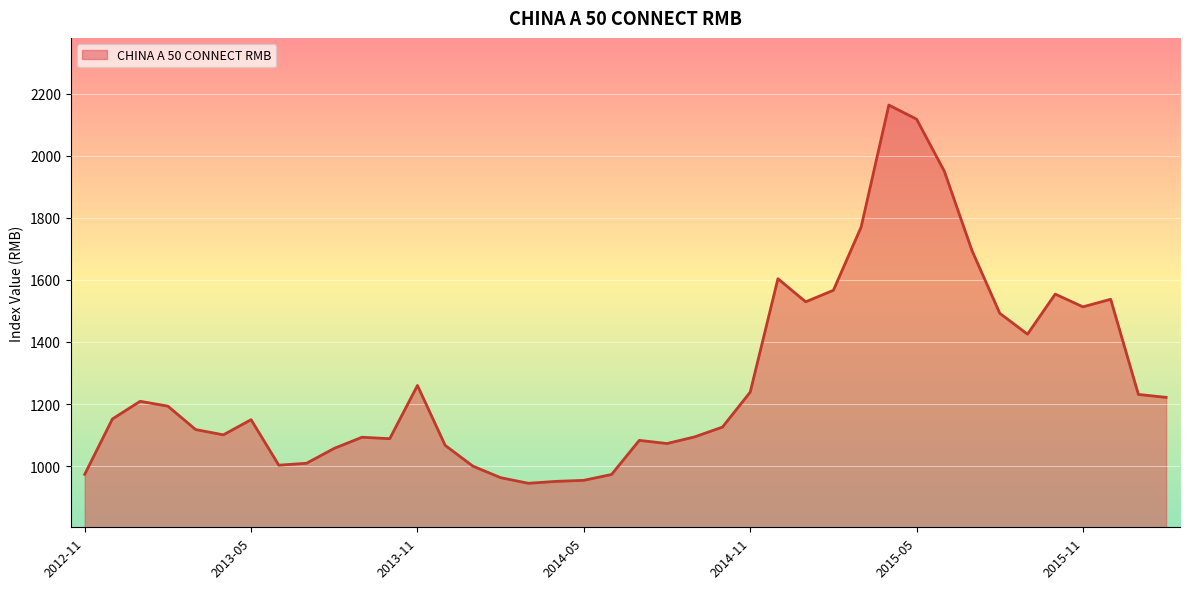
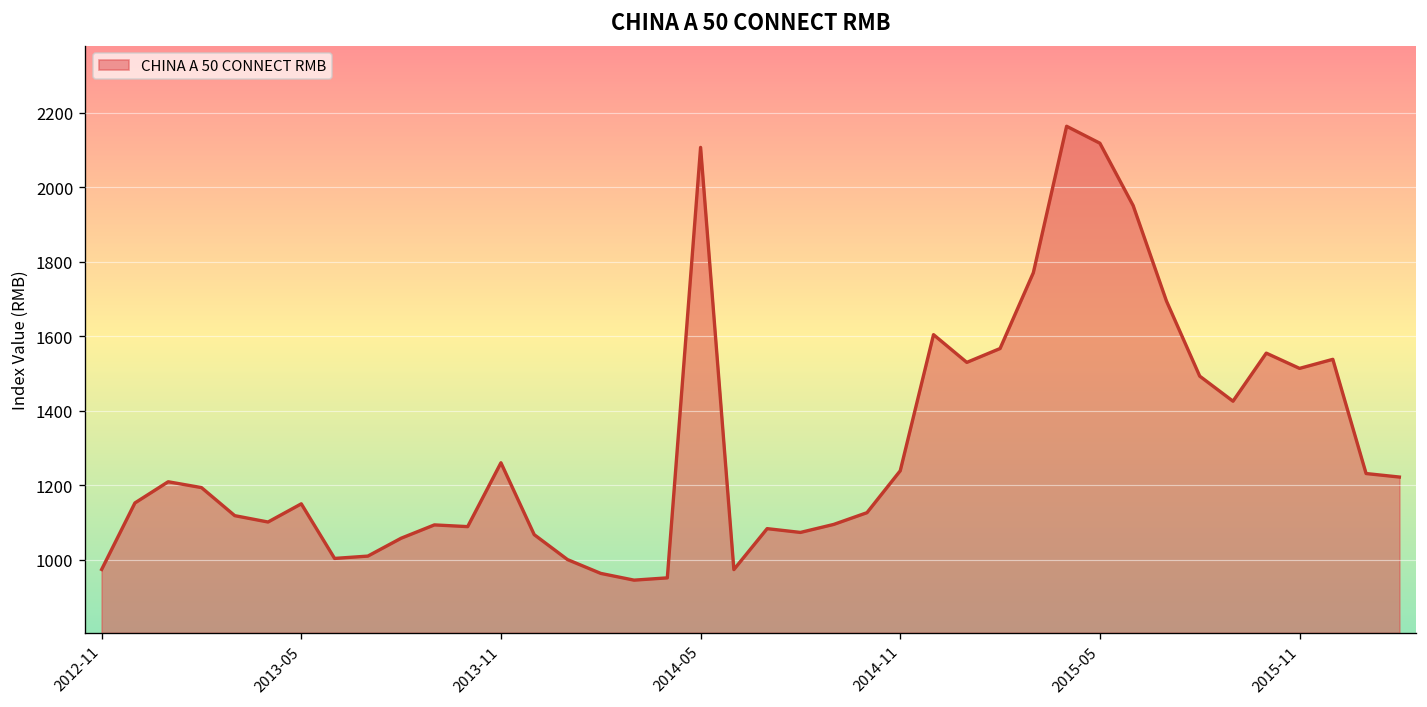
  {
    "2012-11": 970,
    "2013-05": 1150,
    "2013-11": 1260,
-   "2014-05": 950,
+   "2014-05": 2110,
    "2014-11": 1240,
    "2015-05": 2120,
    "2015-11": 1510
  }
